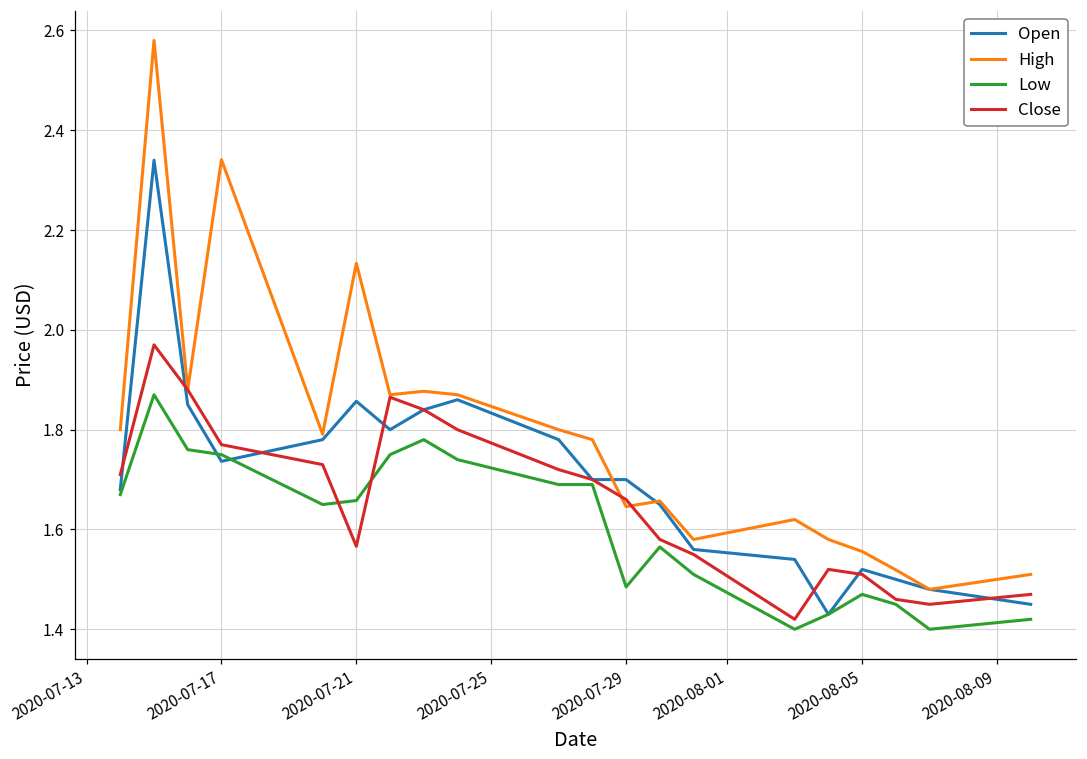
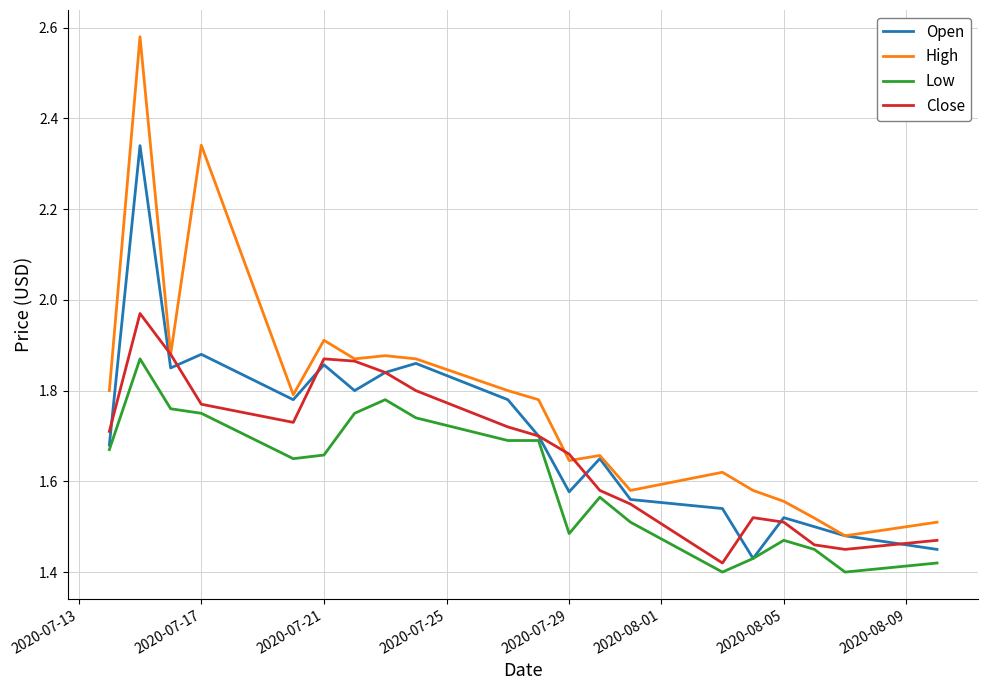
  {
    "Open": {
-     "2020-07-17": 1.74,
+     "2020-07-17": 1.88,
      "2020-07-21": 1.86,
-     "2020-07-29": 1.70,
+     "2020-07-29": 1.58,
      "2020-08-05": 1.52
    },
    "High": {
      "2020-07-17": 2.34,
-     "2020-07-21": 2.13,
+     "2020-07-21": 1.91,
      "2020-07-29": 1.65,
      "2020-08-05": 1.56
    },
    "Low": {
      "2020-07-17": 1.75,
      "2020-07-21": 1.66,
      "2020-07-29": 1.48,
      "2020-08-05": 1.47
    },
    "Close": {
      "2020-07-17": 1.77,
-     "2020-07-21": 1.57,
+     "2020-07-21": 1.87,
      "2020-07-29": 1.66,
      "2020-08-05": 1.51
    }
  }
